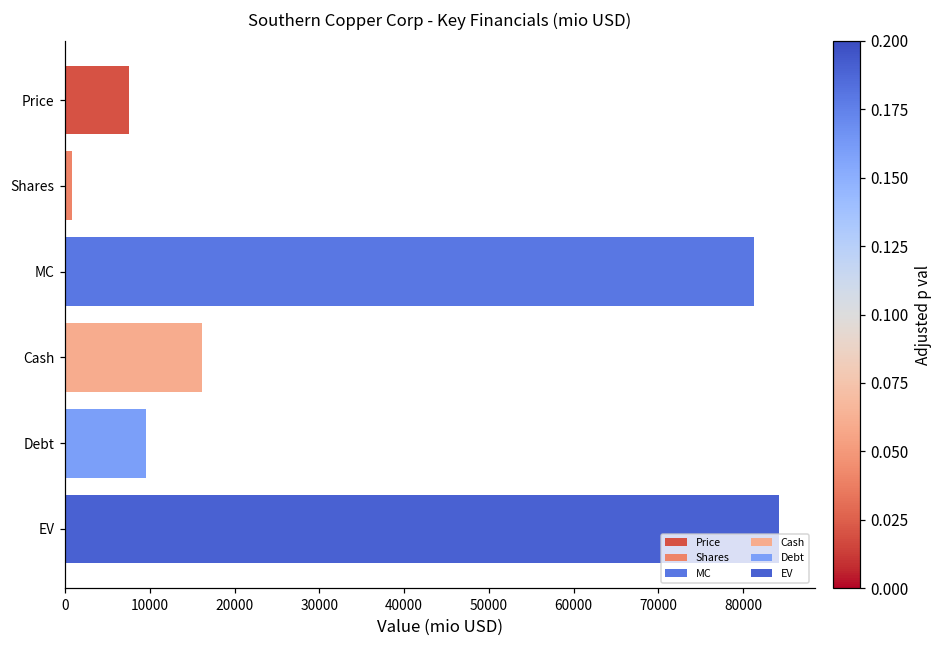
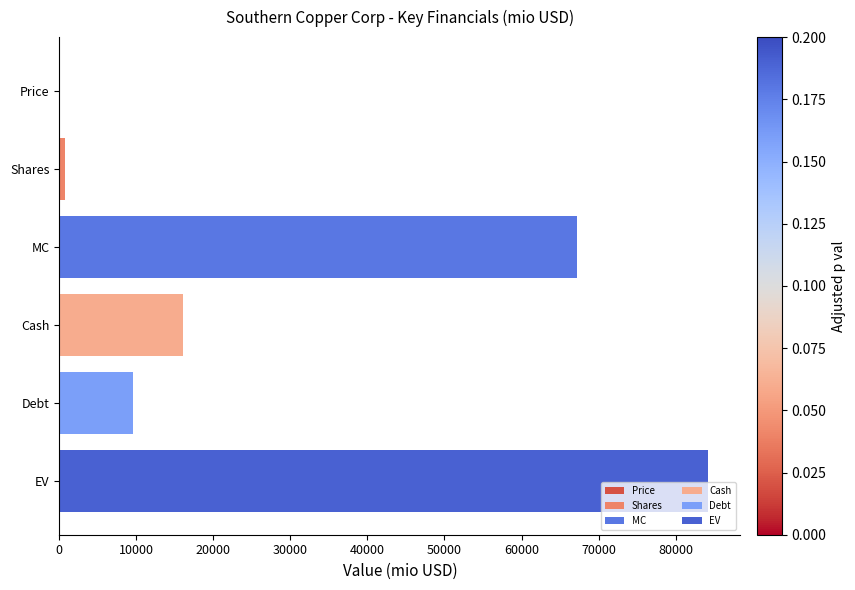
  {
-   "Price": 8000,
+   "Price": 0,
    "Shares": 1000,
-   "MC": 81000,
+   "MC": 67000,
    "Cash": 16000,
    "Debt": 10000,
    "EV": 84000
  }
